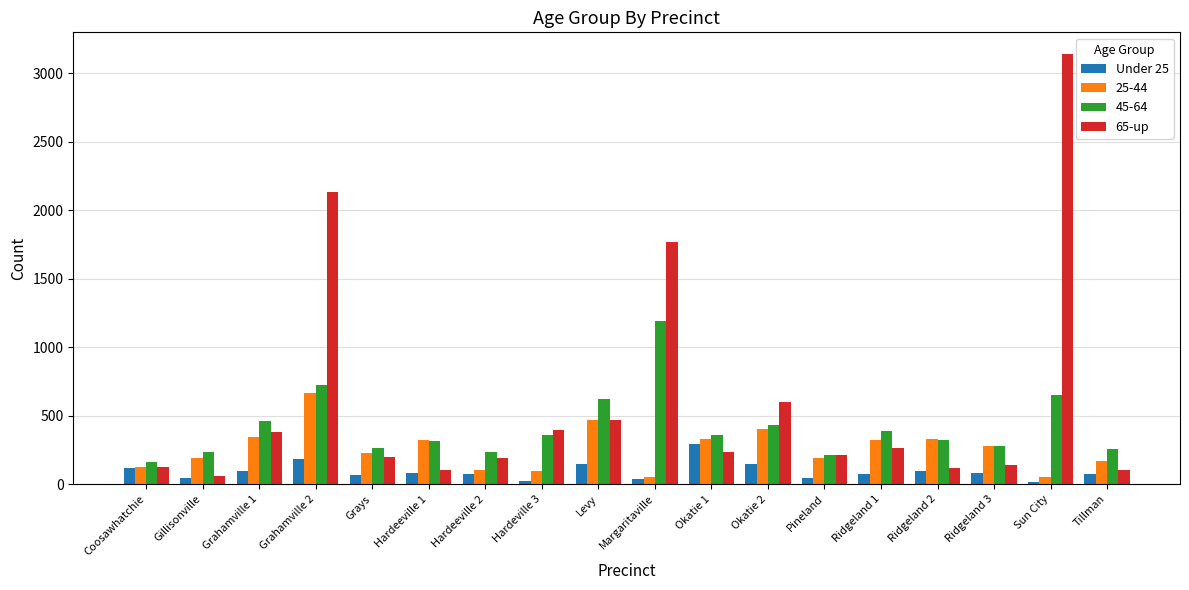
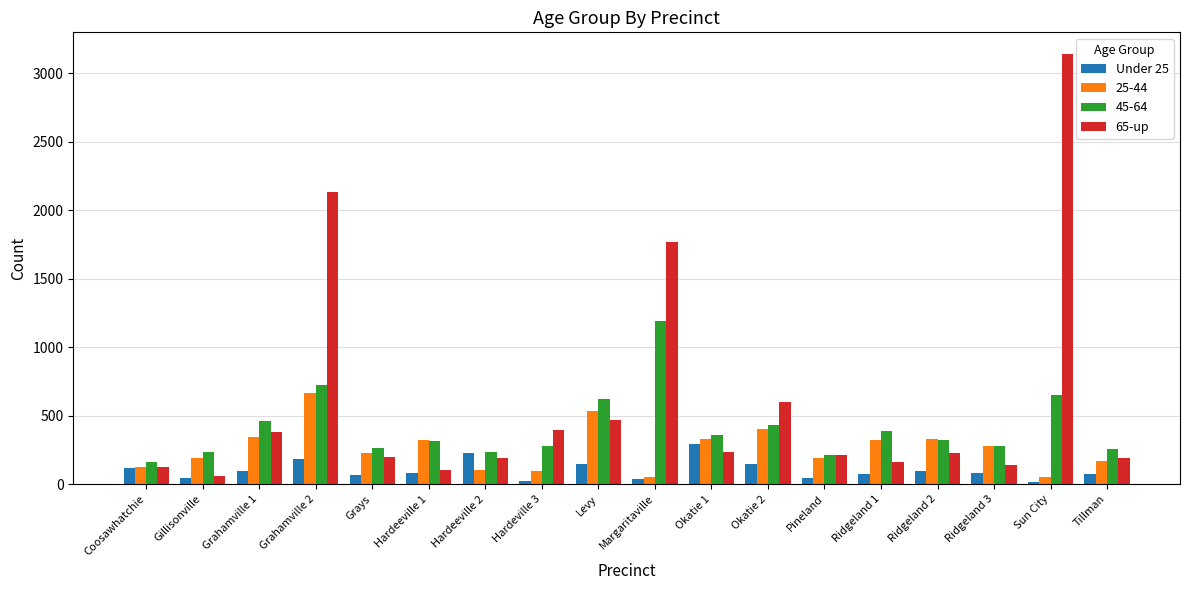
  {
    "Under 25": {
      "Coosawhatchie": 120,
      "Gillisonville": 50,
      "Grahamville 1": 90,
      "Grahamville 2": 180,
      "Grays": 70,
      "Hardeeville 1": 80,
-     "Hardeeville 2": 80,
+     "Hardeeville 2": 230,
      "Hardeville 3": 20,
      "Levy": 150,
      "Margaritaville": 30,
      "Okatie 1": 300,
      "Okatie 2": 150,
      "Pineland": 40,
      "Ridgeland 1": 80,
      "Ridgeland 2": 100,
      "Ridgeland 3": 80,
      "Tillman": 70
    },
    "25-44": {
      "Coosawhatchie": 130,
      "Gillisonville": 190,
      "Grahamville 1": 350,
      "Grahamville 2": 660,
      "Grays": 230,
      "Hardeeville 1": 320,
      "Hardeeville 2": 110,
      "Hardeville 3": 100,
-     "Levy": 470,
+     "Levy": 540,
      "Margaritaville": 50,
      "Okatie 1": 330,
      "Okatie 2": 400,
      "Pineland": 190,
      "Ridgeland 1": 320,
      "Ridgeland 2": 330,
      "Ridgeland 3": 280,
      "Sun City": 60,
      "Tillman": 170
    },
    "45-64": {
      "Coosawhatchie": 160,
      "Gillisonville": 230,
      "Grahamville 1": 460,
      "Grahamville 2": 730,
      "Grays": 260,
      "Hardeeville 1": 310,
      "Hardeeville 2": 230,
-     "Hardeville 3": 360,
+     "Hardeville 3": 280,
      "Levy": 620,
      "Margaritaville": 1190,
      "Okatie 1": 360,
      "Okatie 2": 430,
      "Pineland": 210,
      "Ridgeland 1": 390,
      "Ridgeland 2": 320,
      "Ridgeland 3": 280,
      "Sun City": 650,
      "Tillman": 250
    },
    "65-up": {
      "Coosawhatchie": 130,
      "Gillisonville": 60,
      "Grahamville 1": 380,
      "Grahamville 2": 2130,
      "Grays": 200,
      "Hardeeville 1": 100,
      "Hardeeville 2": 190,
      "Hardeville 3": 400,
      "Levy": 470,
      "Margaritaville": 1770,
      "Okatie 1": 230,
      "Okatie 2": 600,
      "Pineland": 210,
-     "Ridgeland 1": 270,
-     "Ridgeland 2": 120,
+     "Ridgeland 1": 160,
+     "Ridgeland 2": 230,
      "Ridgeland 3": 140,
      "Sun City": 3140,
-     "Tillman": 100
+     "Tillman": 190
    }
  }
